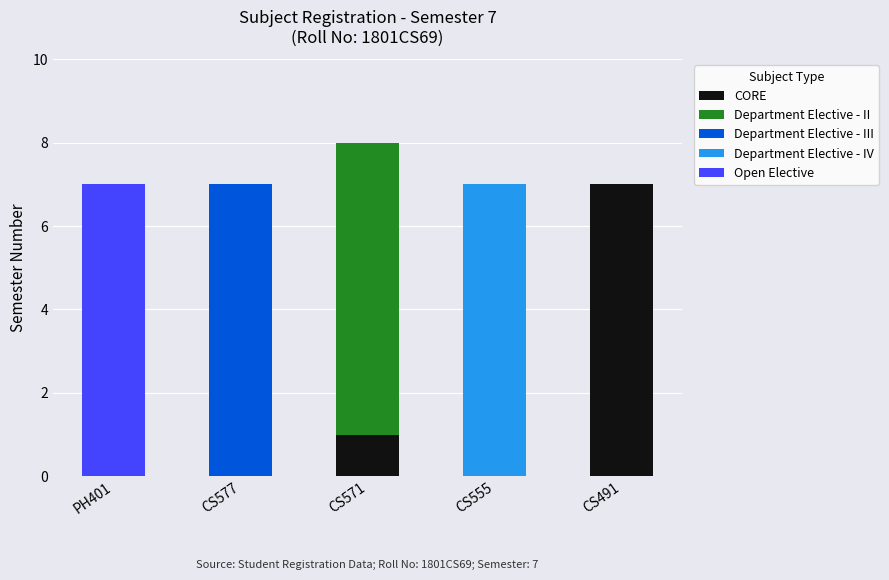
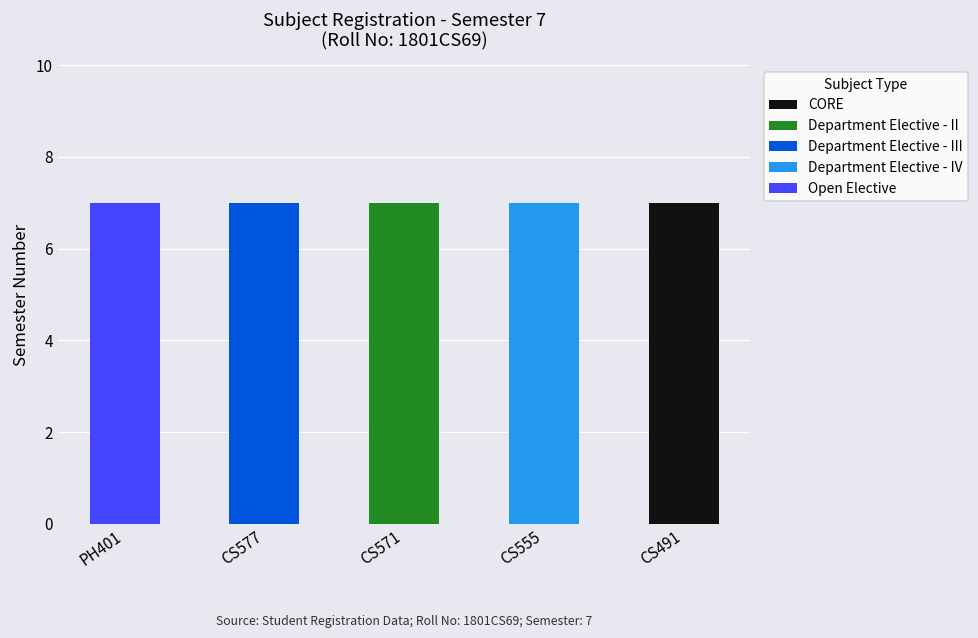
  {
    "CORE": {
      "PH401": 0,
      "CS577": 0,
-     "CS571": 1,
+     "CS571": 0,
      "CS555": 0,
      "CS491": 7
    }
  }
